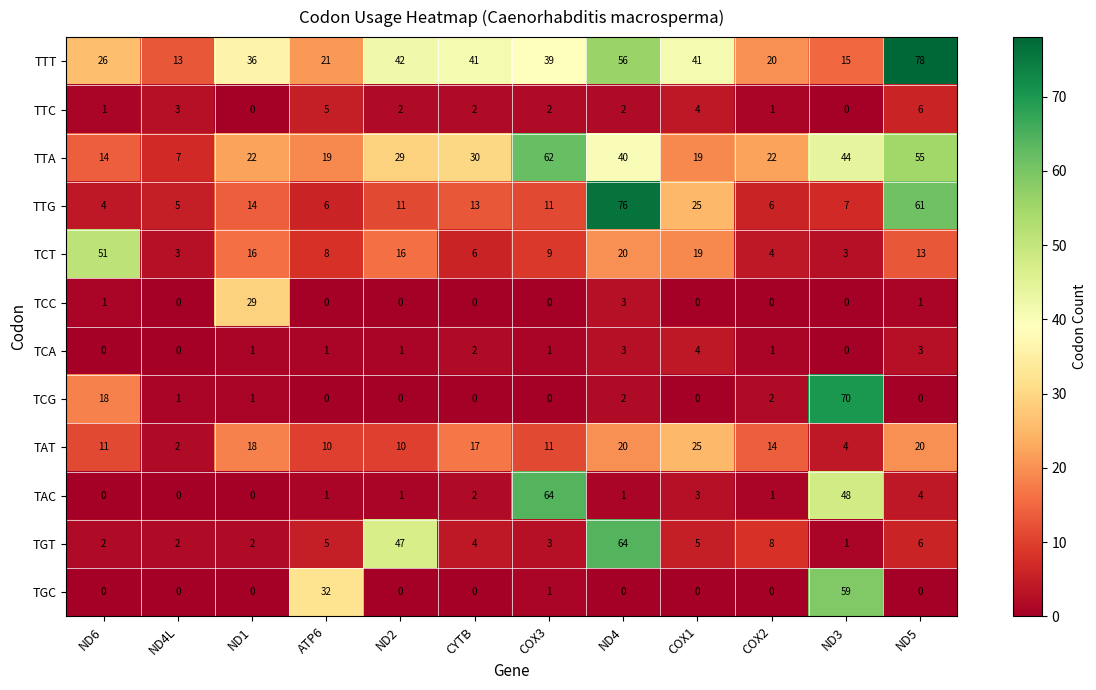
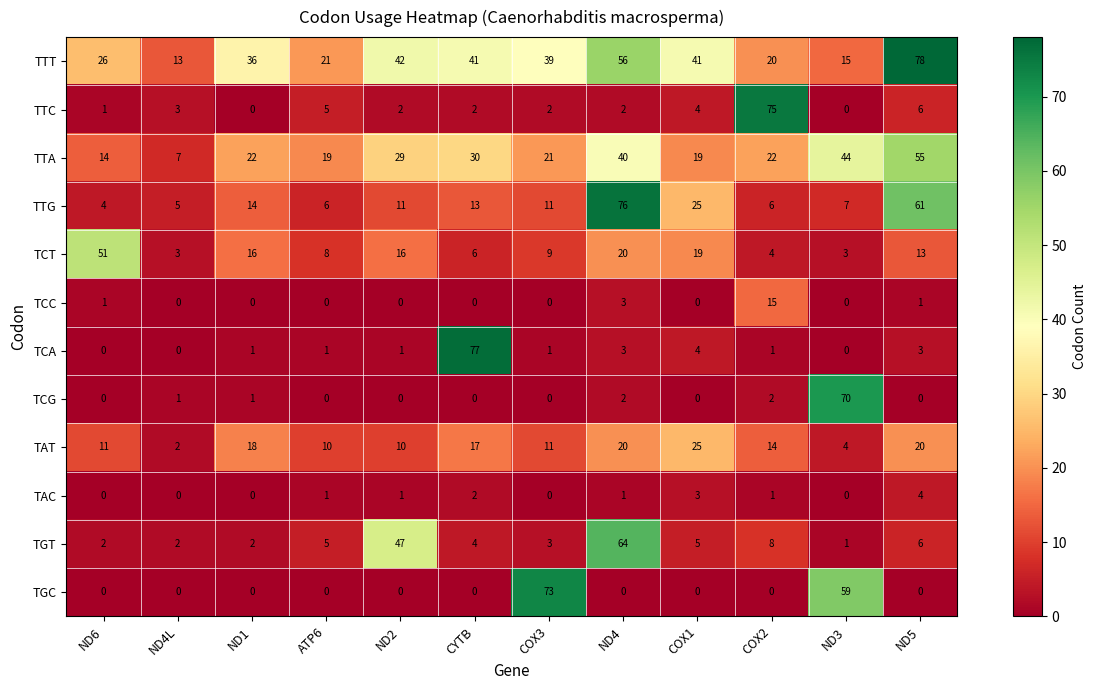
  {
    "TTT": {
      "ND6": 26,
      "ND4L": 13,
      "ND1": 36,
      "ATP6": 21,
      "ND2": 42,
      "CYTB": 41,
      "COX3": 39,
      "ND4": 56,
      "COX1": 41,
      "COX2": 20,
      "ND3": 15,
      "ND5": 78
    },
    "TTC": {
      "ND6": 1,
      "ND4L": 3,
      "ND1": 0,
      "ATP6": 5,
      "ND2": 2,
      "CYTB": 2,
      "COX3": 2,
      "ND4": 2,
      "COX1": 4,
-     "COX2": 1,
+     "COX2": 75,
      "ND3": 0,
      "ND5": 6
    },
    "TTA": {
      "ND6": 14,
      "ND4L": 7,
      "ND1": 22,
      "ATP6": 19,
      "ND2": 29,
      "CYTB": 30,
-     "COX3": 62,
+     "COX3": 21,
      "ND4": 40,
      "COX1": 19,
      "COX2": 22,
      "ND3": 44,
      "ND5": 55
    },
    "TTG": {
      "ND6": 4,
      "ND4L": 5,
      "ND1": 14,
      "ATP6": 6,
      "ND2": 11,
      "CYTB": 13,
      "COX3": 11,
      "ND4": 76,
      "COX1": 25,
      "COX2": 6,
      "ND3": 7,
      "ND5": 61
    },
    "TCT": {
      "ND6": 51,
      "ND4L": 3,
      "ND1": 16,
      "ATP6": 8,
      "ND2": 16,
      "CYTB": 6,
      "COX3": 9,
      "ND4": 20,
      "COX1": 19,
      "COX2": 4,
      "ND3": 3,
      "ND5": 13
    },
    "TCC": {
      "ND6": 1,
      "ND4L": 0,
-     "ND1": 29,
+     "ND1": 0,
      "ATP6": 0,
      "ND2": 0,
      "CYTB": 0,
      "COX3": 0,
      "ND4": 3,
      "COX1": 0,
-     "COX2": 0,
+     "COX2": 15,
      "ND3": 0,
      "ND5": 1
    },
    "TCA": {
      "ND6": 0,
      "ND4L": 0,
      "ND1": 1,
      "ATP6": 1,
      "ND2": 1,
-     "CYTB": 2,
+     "CYTB": 77,
      "COX3": 1,
      "ND4": 3,
      "COX1": 4,
      "COX2": 1,
      "ND3": 0,
      "ND5": 3
    },
    "TCG": {
-     "ND6": 18,
+     "ND6": 0,
      "ND4L": 1,
      "ND1": 1,
      "ATP6": 0,
      "ND2": 0,
      "CYTB": 0,
      "COX3": 0,
      "ND4": 2,
      "COX1": 0,
      "COX2": 2,
      "ND3": 70,
      "ND5": 0
    },
    "TAT": {
      "ND6": 11,
      "ND4L": 2,
      "ND1": 18,
      "ATP6": 10,
      "ND2": 10,
      "CYTB": 17,
      "COX3": 11,
      "ND4": 20,
      "COX1": 25,
      "COX2": 14,
      "ND3": 4,
      "ND5": 20
    },
    "TAC": {
      "ND6": 0,
      "ND4L": 0,
      "ND1": 0,
      "ATP6": 1,
      "ND2": 1,
      "CYTB": 2,
-     "COX3": 64,
+     "COX3": 0,
      "ND4": 1,
      "COX1": 3,
      "COX2": 1,
-     "ND3": 48,
+     "ND3": 0,
      "ND5": 4
    },
    "TGT": {
      "ND6": 2,
      "ND4L": 2,
      "ND1": 2,
      "ATP6": 5,
      "ND2": 47,
      "CYTB": 4,
      "COX3": 3,
      "ND4": 64,
      "COX1": 5,
      "COX2": 8,
      "ND3": 1,
      "ND5": 6
    },
    "TGC": {
      "ND6": 0,
      "ND4L": 0,
      "ND1": 0,
-     "ATP6": 32,
+     "ATP6": 0,
      "ND2": 0,
      "CYTB": 0,
-     "COX3": 1,
+     "COX3": 73,
      "ND4": 0,
      "COX1": 0,
      "COX2": 0,
      "ND3": 59,
      "ND5": 0
    }
  }
